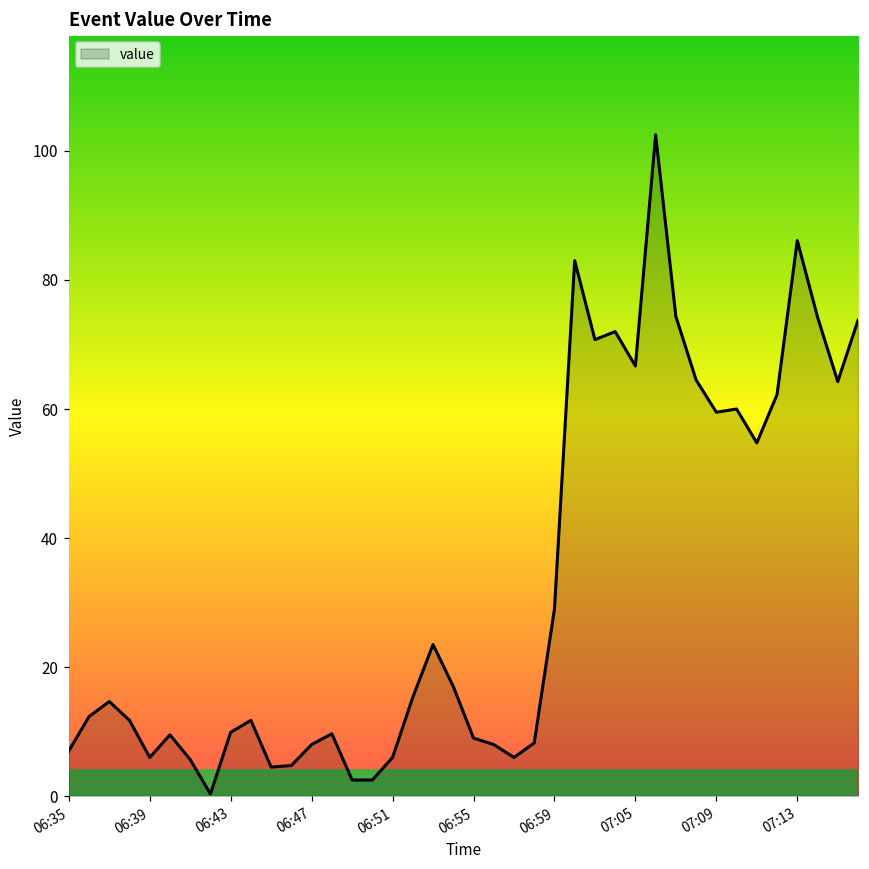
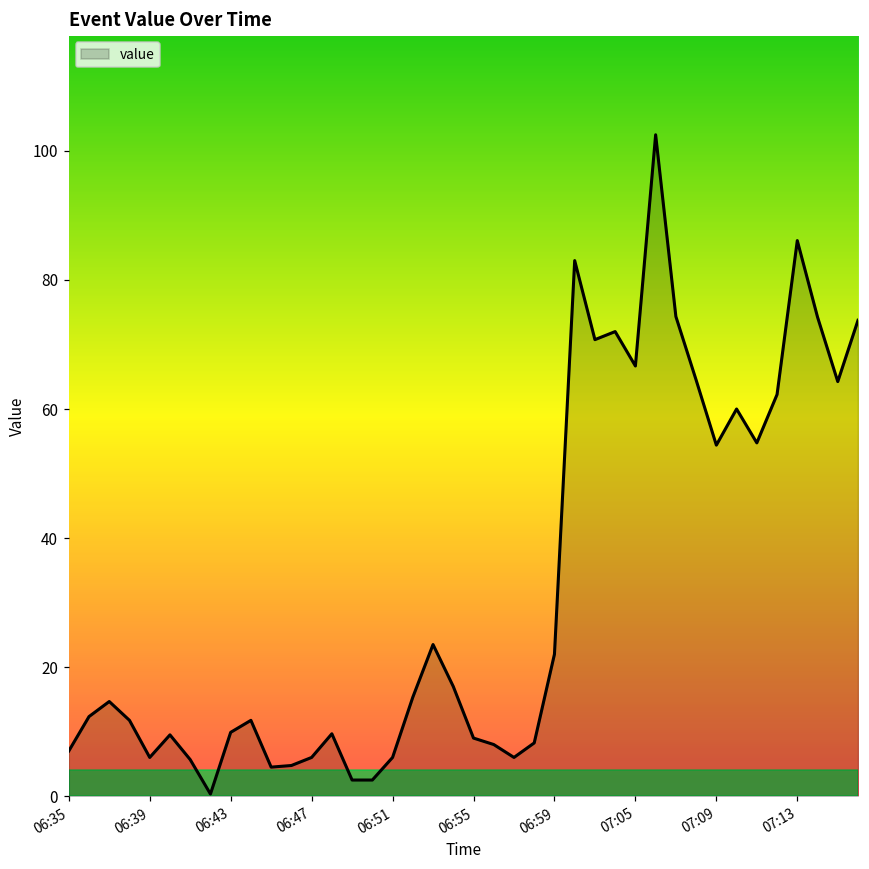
  {
    "06:35": 7,
    "06:39": 6,
    "06:43": 10,
-   "06:47": 8,
+   "06:47": 6,
    "06:51": 6,
    "06:55": 9,
-   "06:59": 29,
+   "06:59": 22,
    "07:05": 67,
-   "07:09": 60,
+   "07:09": 54,
    "07:13": 86
  }
